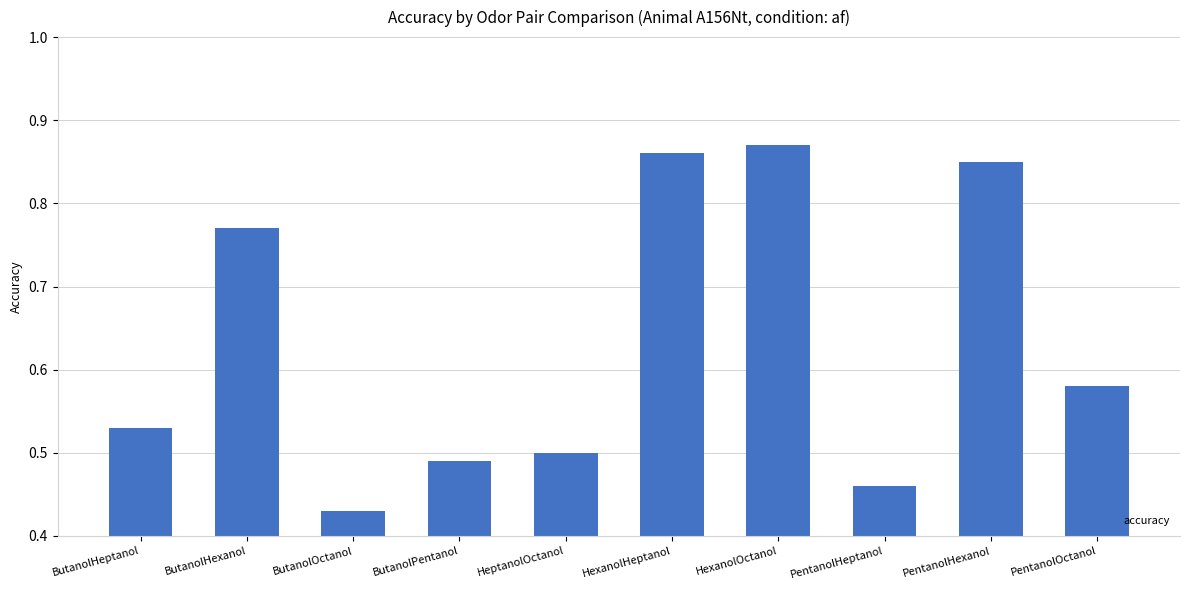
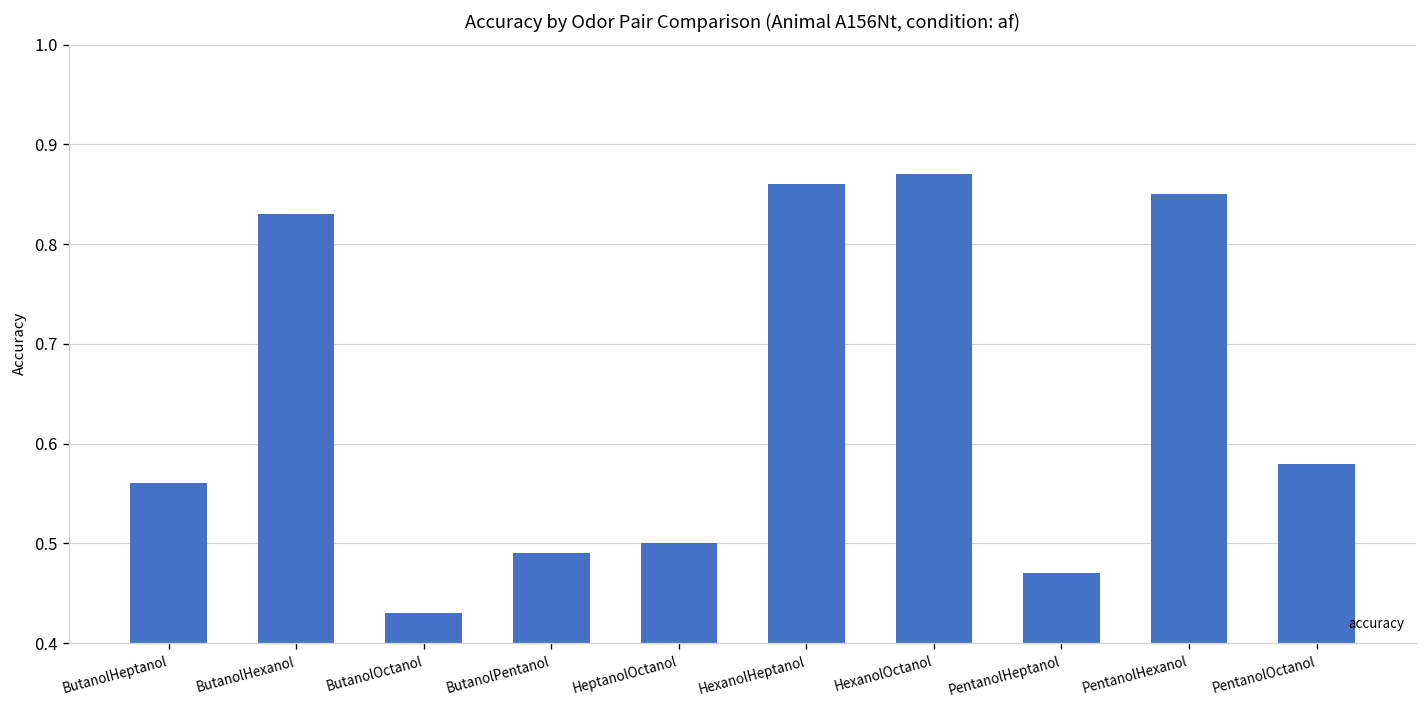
  {
-   "ButanolHeptanol": 0.53,
-   "ButanolHexanol": 0.77,
+   "ButanolHeptanol": 0.56,
+   "ButanolHexanol": 0.83,
    "ButanolOctanol": 0.43,
    "ButanolPentanol": 0.49,
    "HeptanolOctanol": 0.50,
    "HexanolHeptanol": 0.86,
    "HexanolOctanol": 0.87,
-   "PentanolHeptanol": 0.46,
+   "PentanolHeptanol": 0.47,
    "PentanolHexanol": 0.85,
    "PentanolOctanol": 0.58
  }
